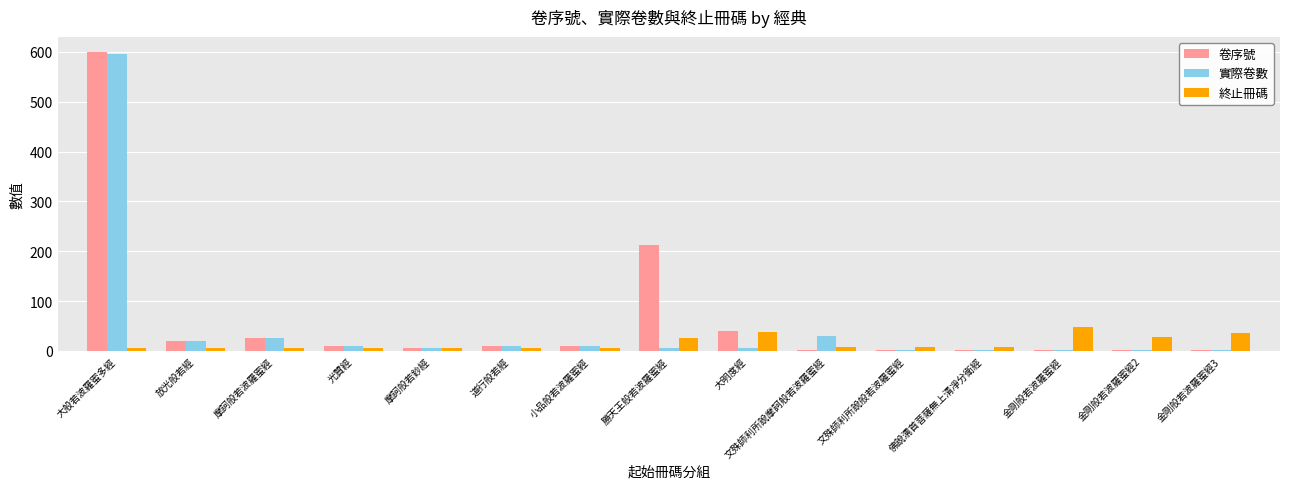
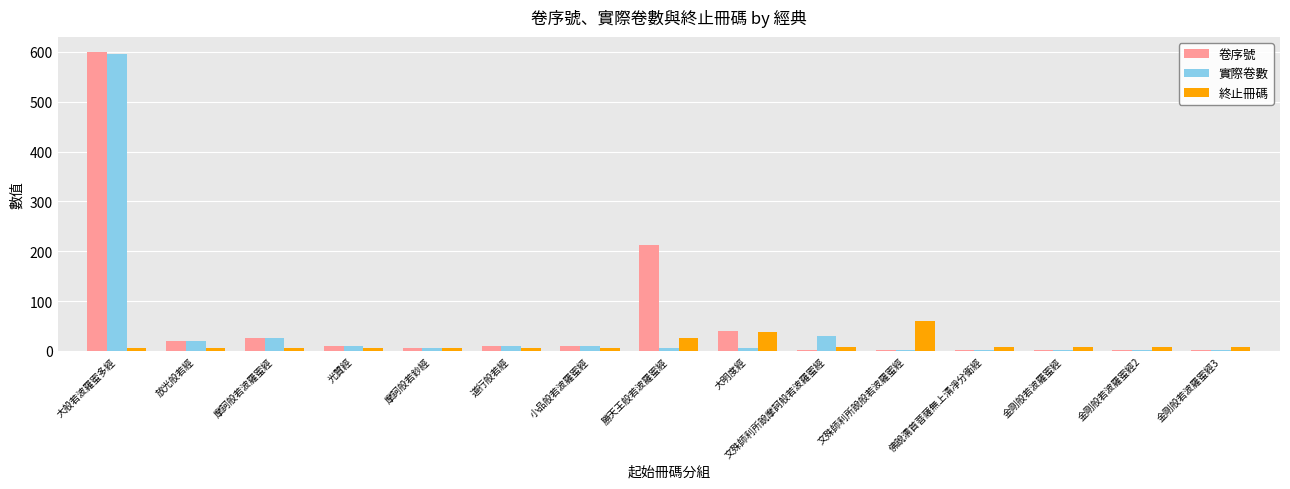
  {
    "卷序號": {
      "大般若波羅蜜多經": 600,
      "放光般若經": 20,
      "摩訶般若波羅蜜經": 30,
      "光贊經": 10,
      "道行般若經": 10,
      "小品般若波羅蜜經": 10,
      "勝天王般若波羅蜜經": 210,
      "大明度經": 40
    },
    "實際卷數": {
      "大般若波羅蜜多經": 600,
      "放光般若經": 20,
      "摩訶般若波羅蜜經": 30,
      "光贊經": 10,
      "道行般若經": 10,
      "小品般若波羅蜜經": 10,
      "勝天王般若波羅蜜經": 10,
      "大明度經": 10,
      "文殊師利所說摩訶般若波羅蜜經": 30
    },
    "終止冊碼": {
      "大般若波羅蜜多經": 10,
      "放光般若經": 10,
      "摩訶般若波羅蜜經": 10,
      "光贊經": 10,
      "摩訶般若鈔經": 10,
      "道行般若經": 10,
      "小品般若波羅蜜經": 10,
      "勝天王般若波羅蜜經": 30,
      "大明度經": 40,
      "文殊師利所說摩訶般若波羅蜜經": 10,
-     "文殊師利所說般若波羅蜜經": 10,
+     "文殊師利所說般若波羅蜜經": 60,
      "佛說濡首菩薩無上清凈分衛經": 10,
-     "金剛般若波羅蜜經": 50,
-     "金剛般若波羅蜜經2": 30,
-     "金剛般若波羅蜜經3": 40
+     "金剛般若波羅蜜經": 10,
+     "金剛般若波羅蜜經2": 10,
+     "金剛般若波羅蜜經3": 10
    }
  }
